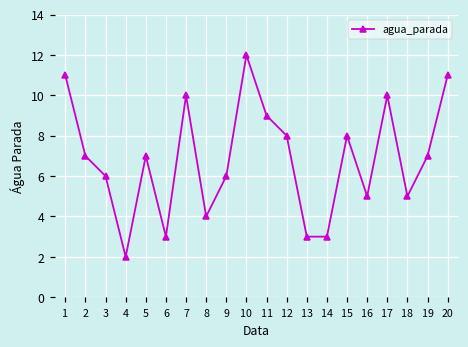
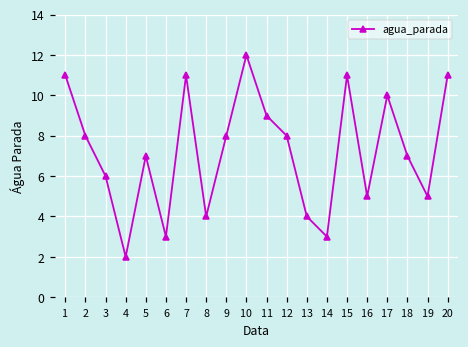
  {
    "1": 11,
-   "2": 7,
+   "2": 8,
    "3": 6,
    "4": 2,
    "5": 7,
    "6": 3,
-   "7": 10,
+   "7": 11,
    "8": 4,
-   "9": 6,
+   "9": 8,
    "10": 12,
    "11": 9,
    "12": 8,
-   "13": 3,
+   "13": 4,
    "14": 3,
-   "15": 8,
+   "15": 11,
    "16": 5,
    "17": 10,
-   "18": 5,
-   "19": 7,
+   "18": 7,
+   "19": 5,
    "20": 11
  }
